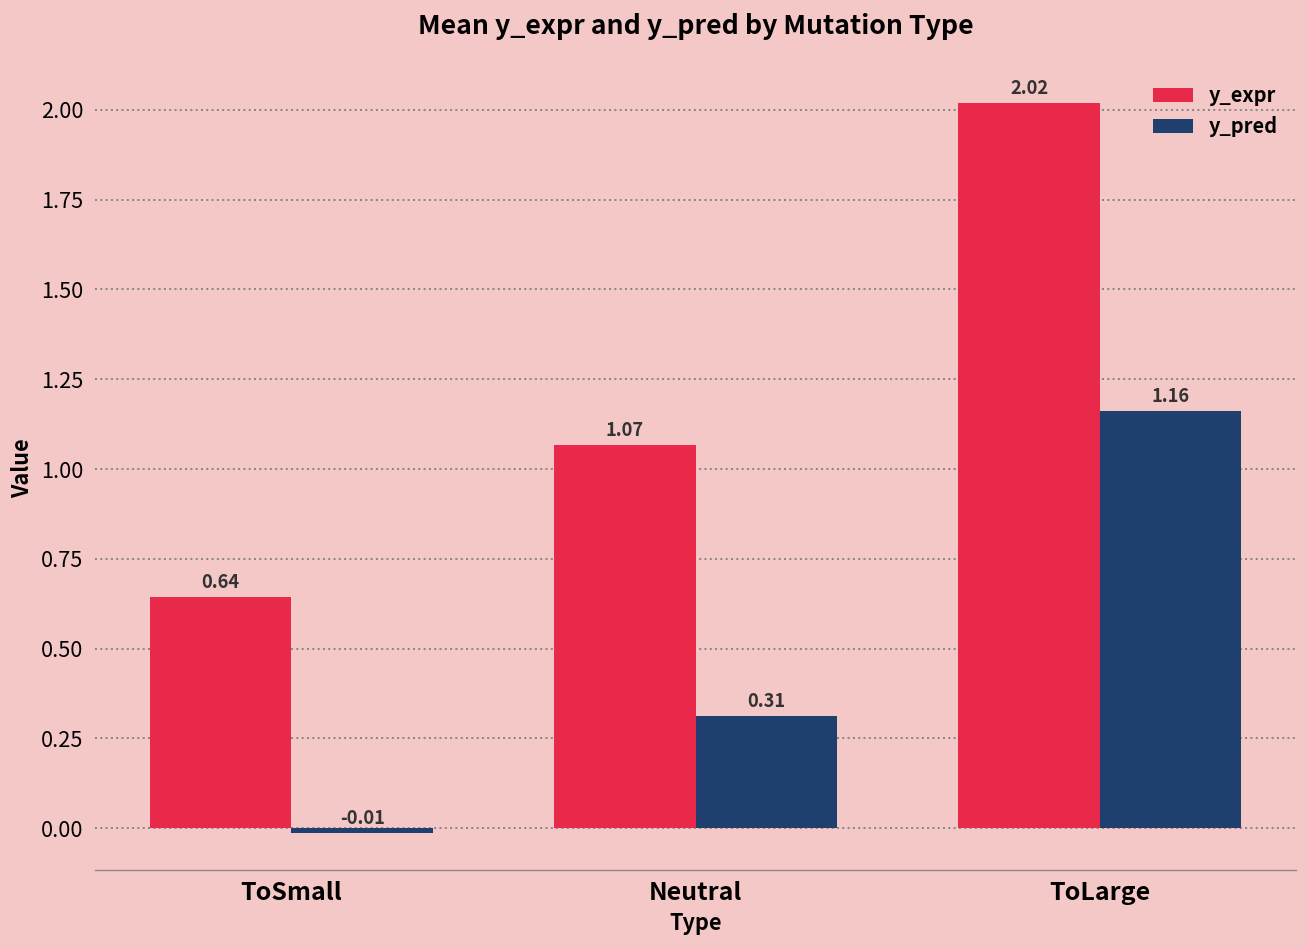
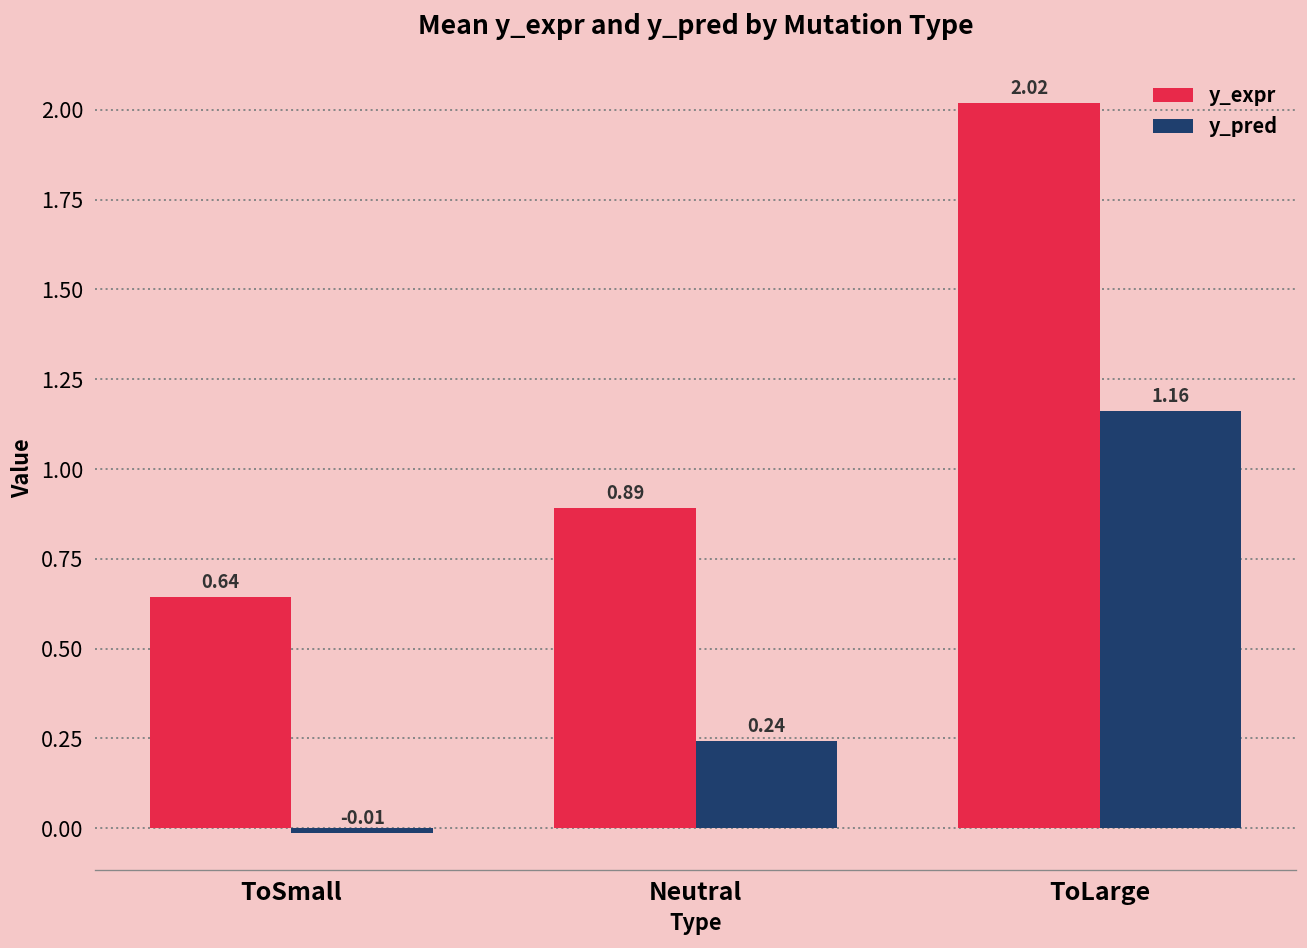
  {
    "y_expr": {
      "ToSmall": 0.64,
-     "Neutral": 1.07,
+     "Neutral": 0.89,
      "ToLarge": 2.02
    },
    "y_pred": {
      "ToSmall": -0.01,
-     "Neutral": 0.31,
+     "Neutral": 0.24,
      "ToLarge": 1.16
    }
  }
